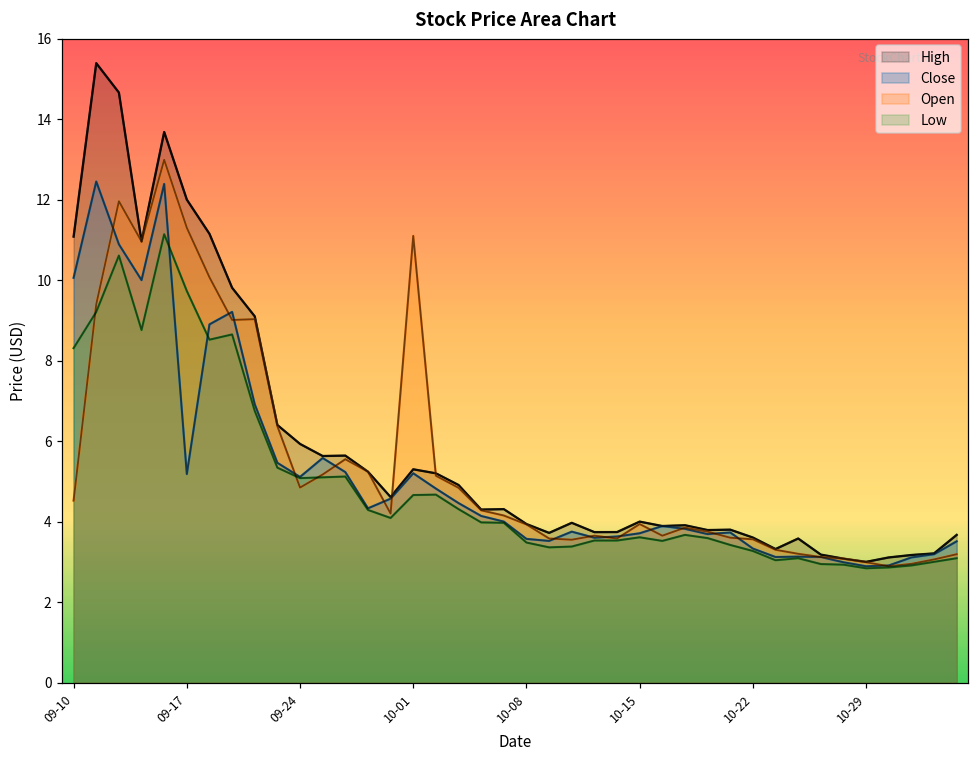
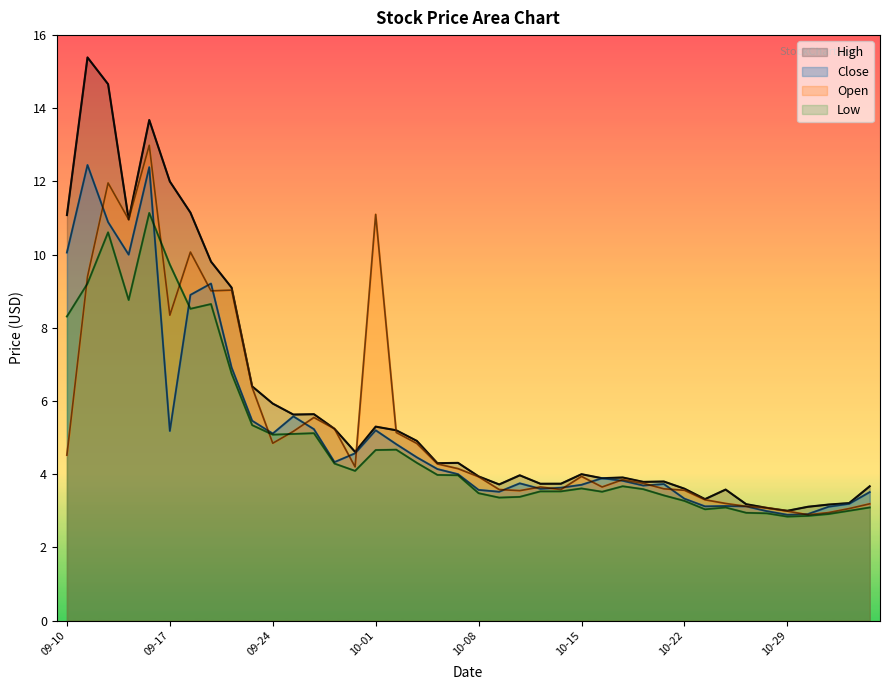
  {
    "Close": {
      "09-10": 10.1,
      "09-17": 5.2,
      "10-01": 5.2,
      "10-08": 3.6,
      "10-15": 3.7
    },
    "Open": {
      "09-10": 4.5,
-     "09-17": 11.3,
+     "09-17": 8.3,
      "09-24": 4.8,
      "10-01": 11.1
    }
  }
